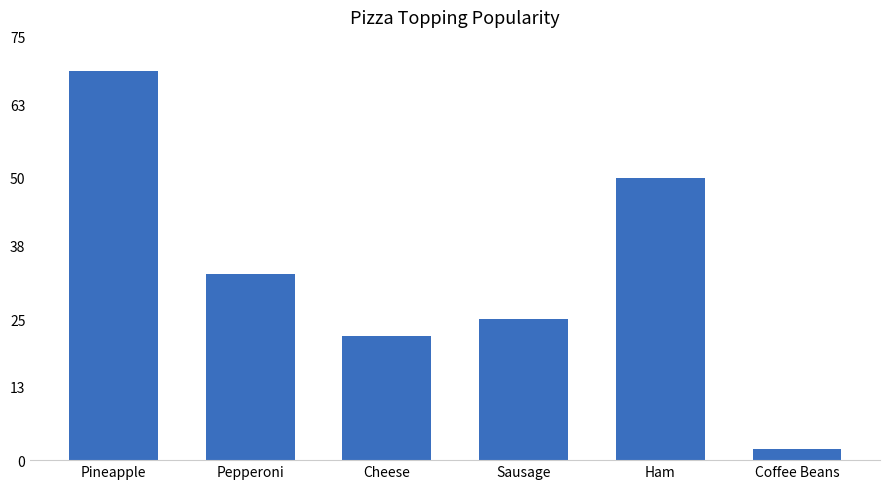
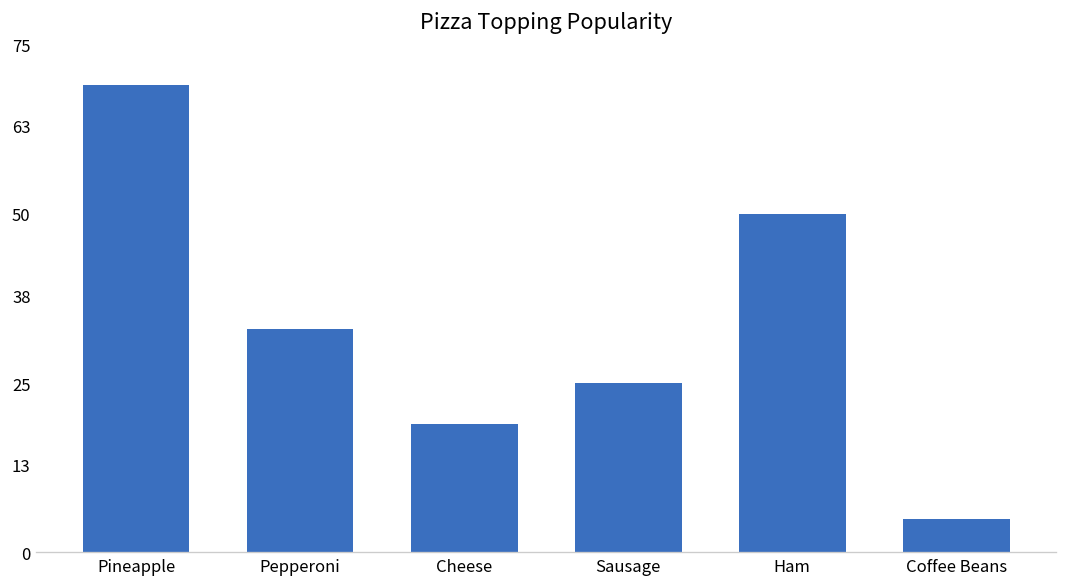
  {
    "Pineapple": 69,
    "Pepperoni": 33,
-   "Cheese": 22,
+   "Cheese": 19,
    "Sausage": 25,
    "Ham": 50,
-   "Coffee Beans": 2
+   "Coffee Beans": 5
  }
